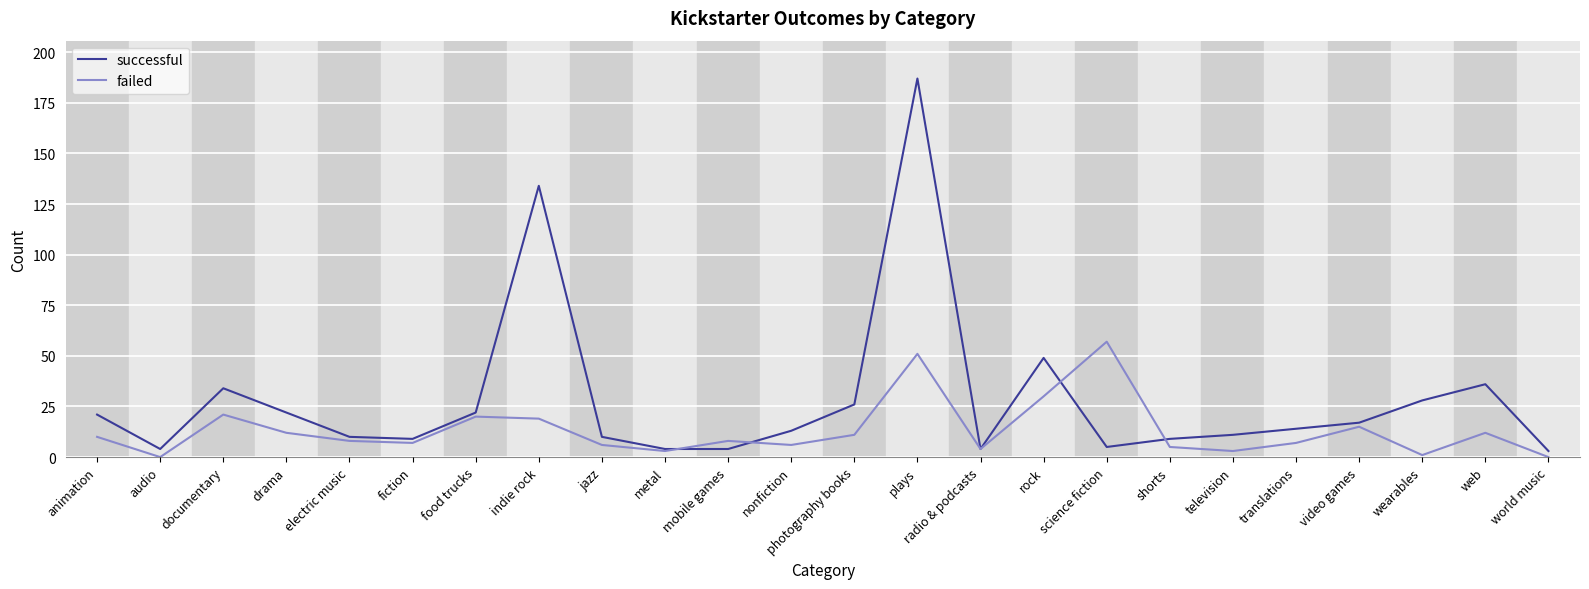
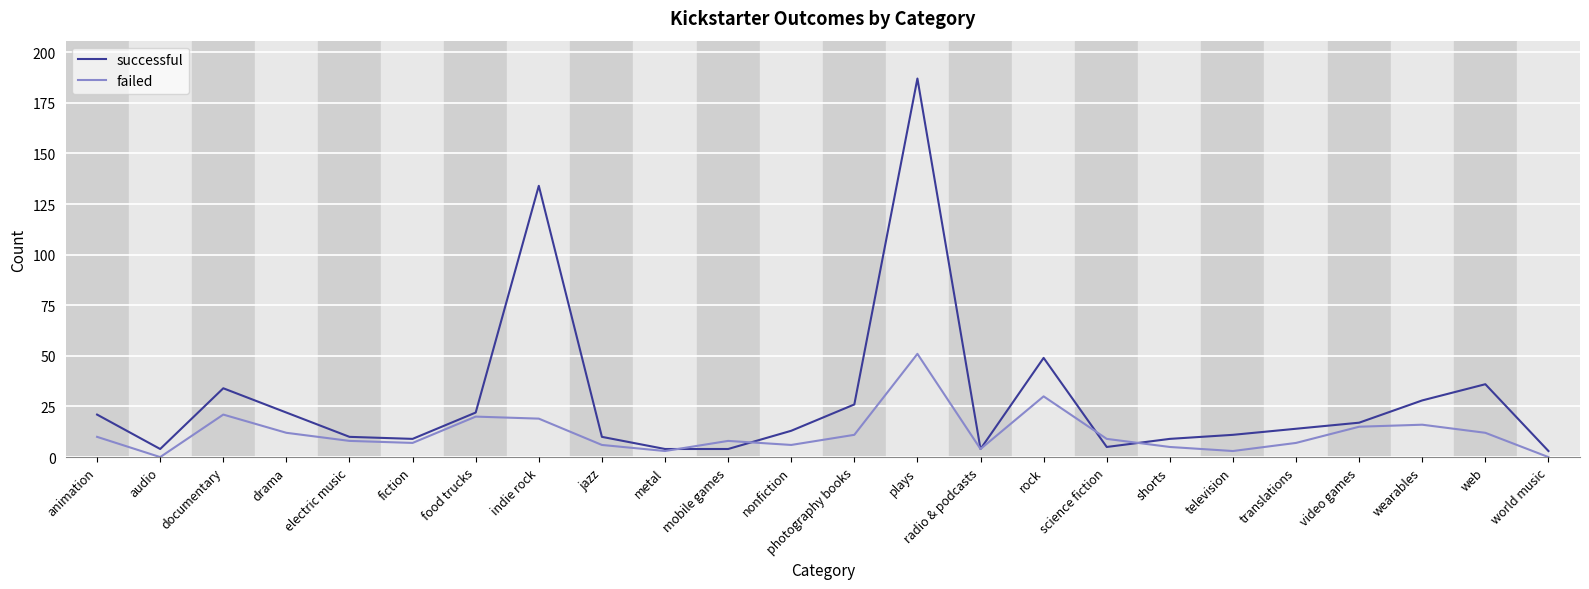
  {
    "successful": {
      "animation": 21,
      "audio": 4,
      "documentary": 34,
      "drama": 22,
      "electric music": 10,
      "fiction": 9,
      "food trucks": 22,
      "indie rock": 134,
      "jazz": 10,
      "mobile games": 4,
      "nonfiction": 13,
      "photography books": 26,
      "plays": 187,
      "rock": 49,
      "science fiction": 5,
      "shorts": 9,
      "television": 11,
      "translations": 14,
      "video games": 17,
      "wearables": 28,
      "web": 36,
      "world music": 3
    },
    "failed": {
      "animation": 10,
      "audio": 0,
      "documentary": 21,
      "drama": 12,
      "electric music": 8,
      "fiction": 7,
      "food trucks": 20,
      "indie rock": 19,
      "jazz": 6,
      "mobile games": 8,
      "nonfiction": 6,
      "photography books": 11,
      "plays": 51,
      "rock": 30,
-     "science fiction": 57,
+     "science fiction": 9,
      "shorts": 5,
      "television": 3,
      "translations": 7,
      "video games": 15,
-     "wearables": 1,
+     "wearables": 16,
      "web": 12,
      "world music": 0
    }
  }
